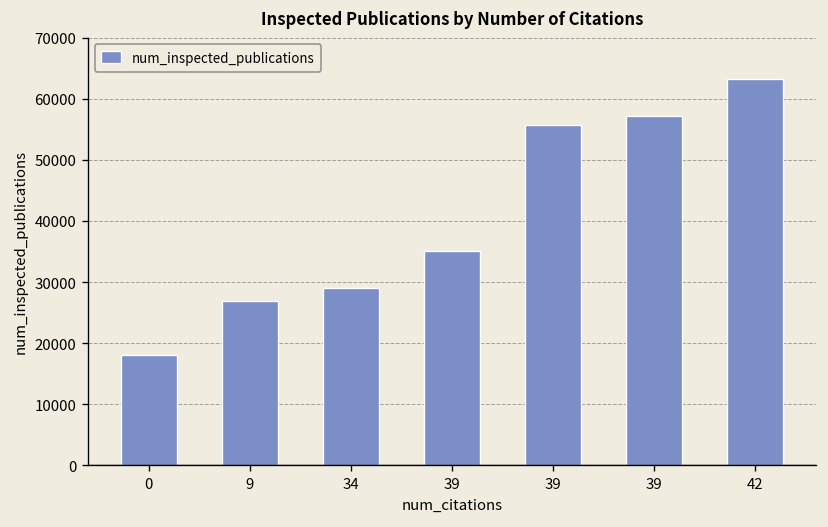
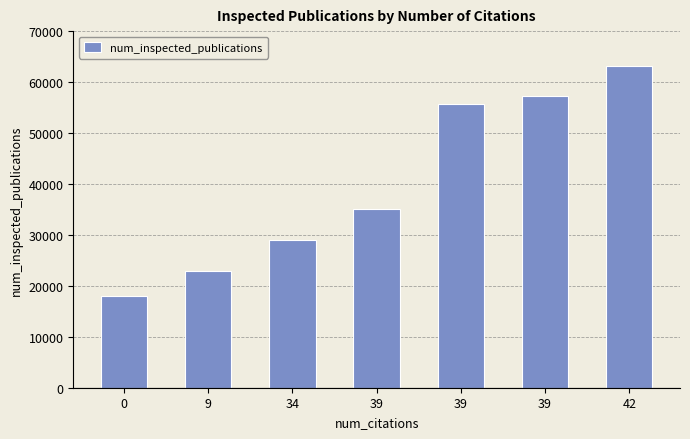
  {
    "0": 18000,
-   "9": 27000,
+   "9": 23000,
    "34": 29000,
    "42": 63000
  }
